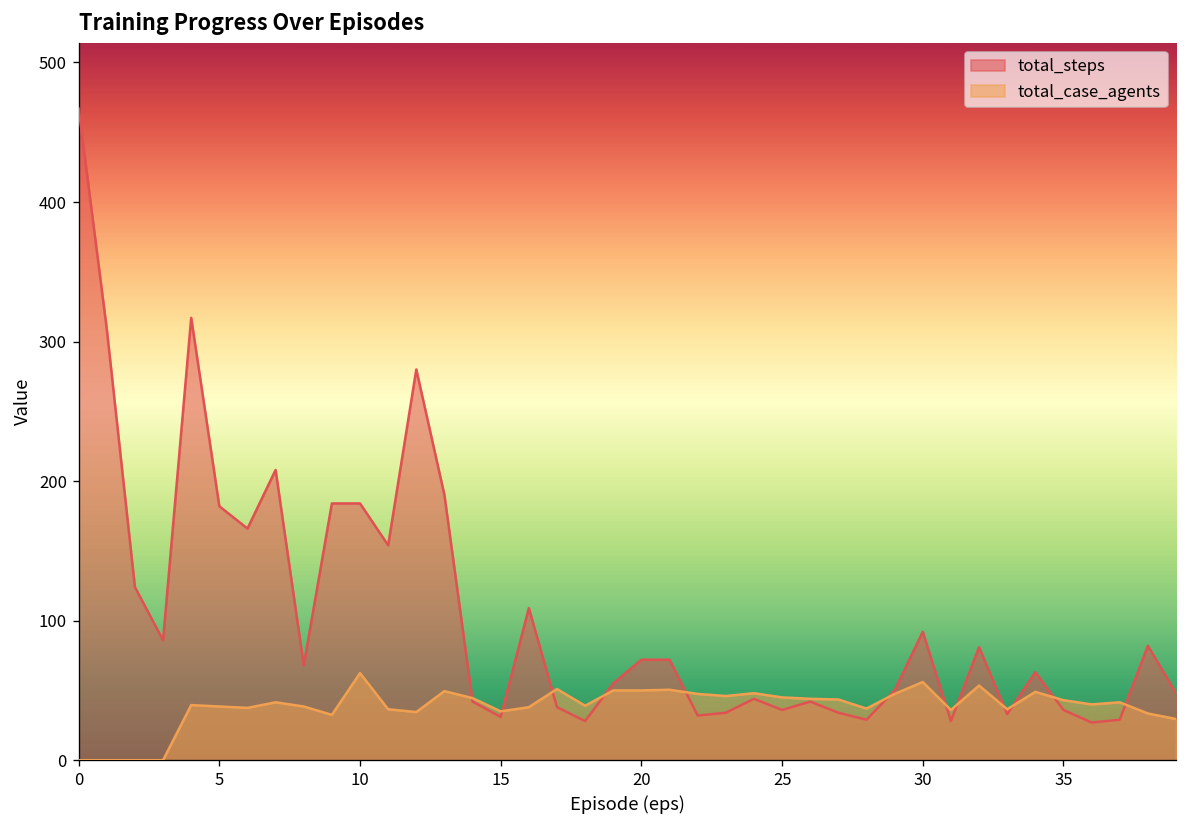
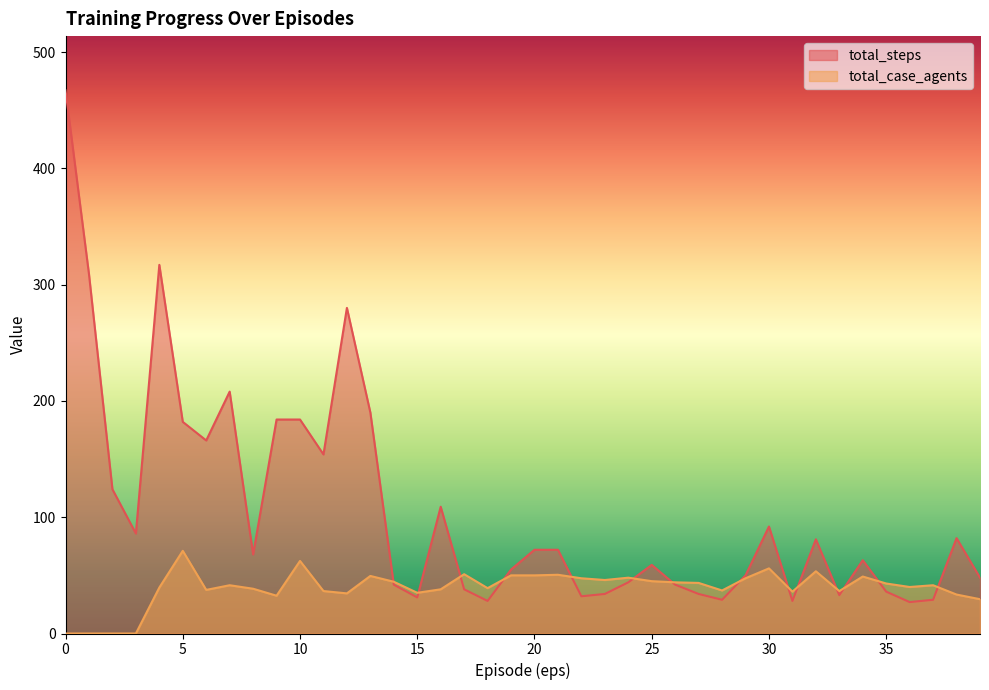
  {
    "total_steps": {
      "0": 467,
      "5": 182,
      "10": 184,
      "15": 31,
      "20": 72,
-     "25": 36,
+     "25": 59,
      "30": 92,
      "35": 36
    },
    "total_case_agents": {
      "0": 0,
-     "5": 39,
+     "5": 71,
      "10": 62,
      "15": 35,
      "20": 50,
      "25": 45,
      "30": 56,
      "35": 43
    }
  }
